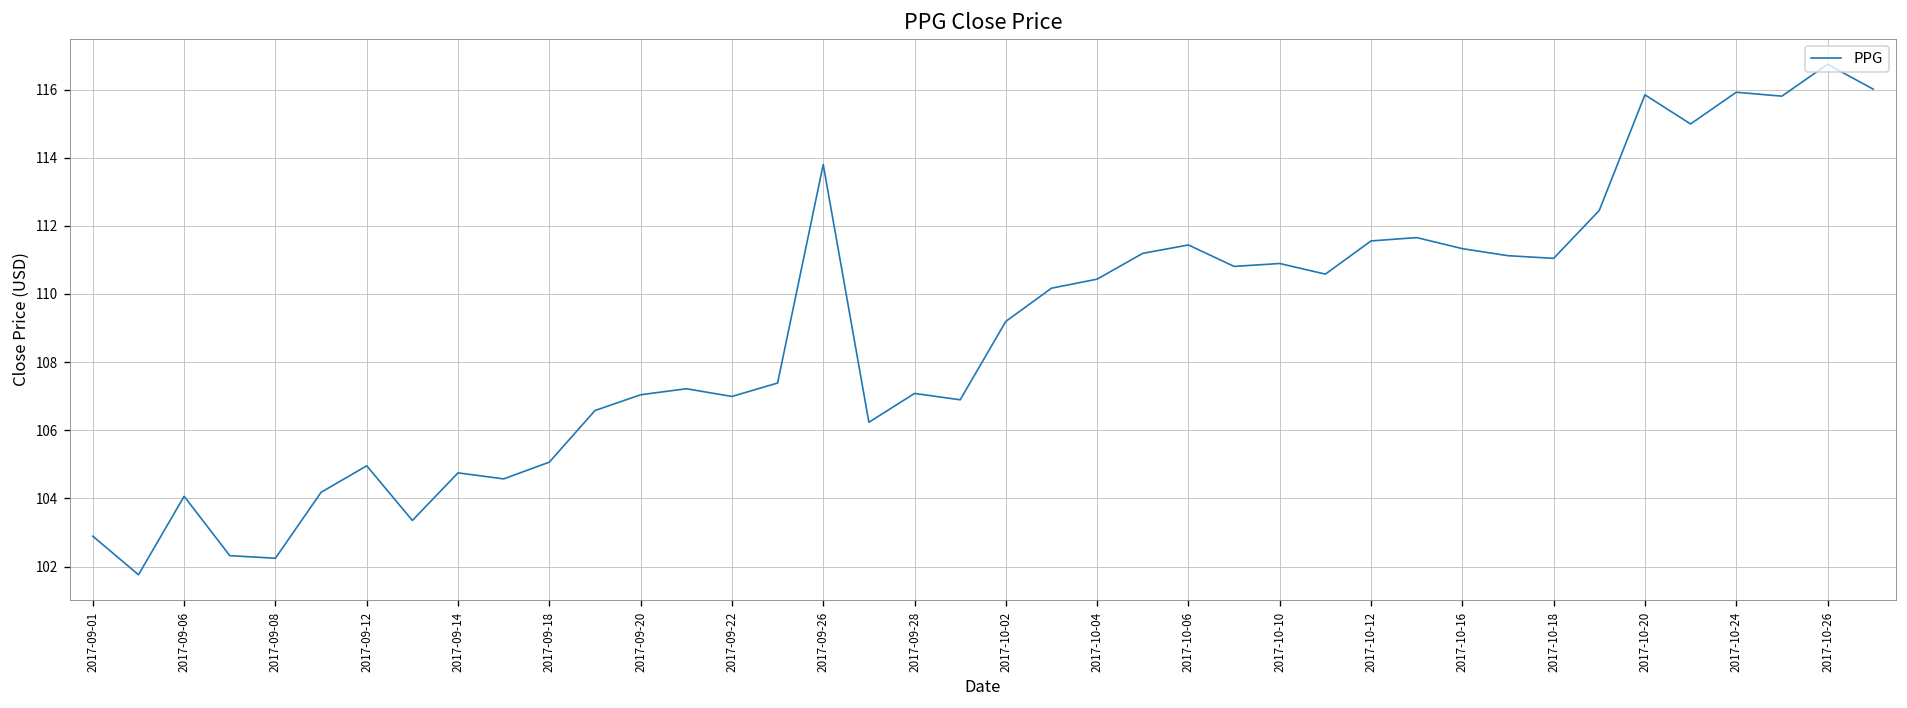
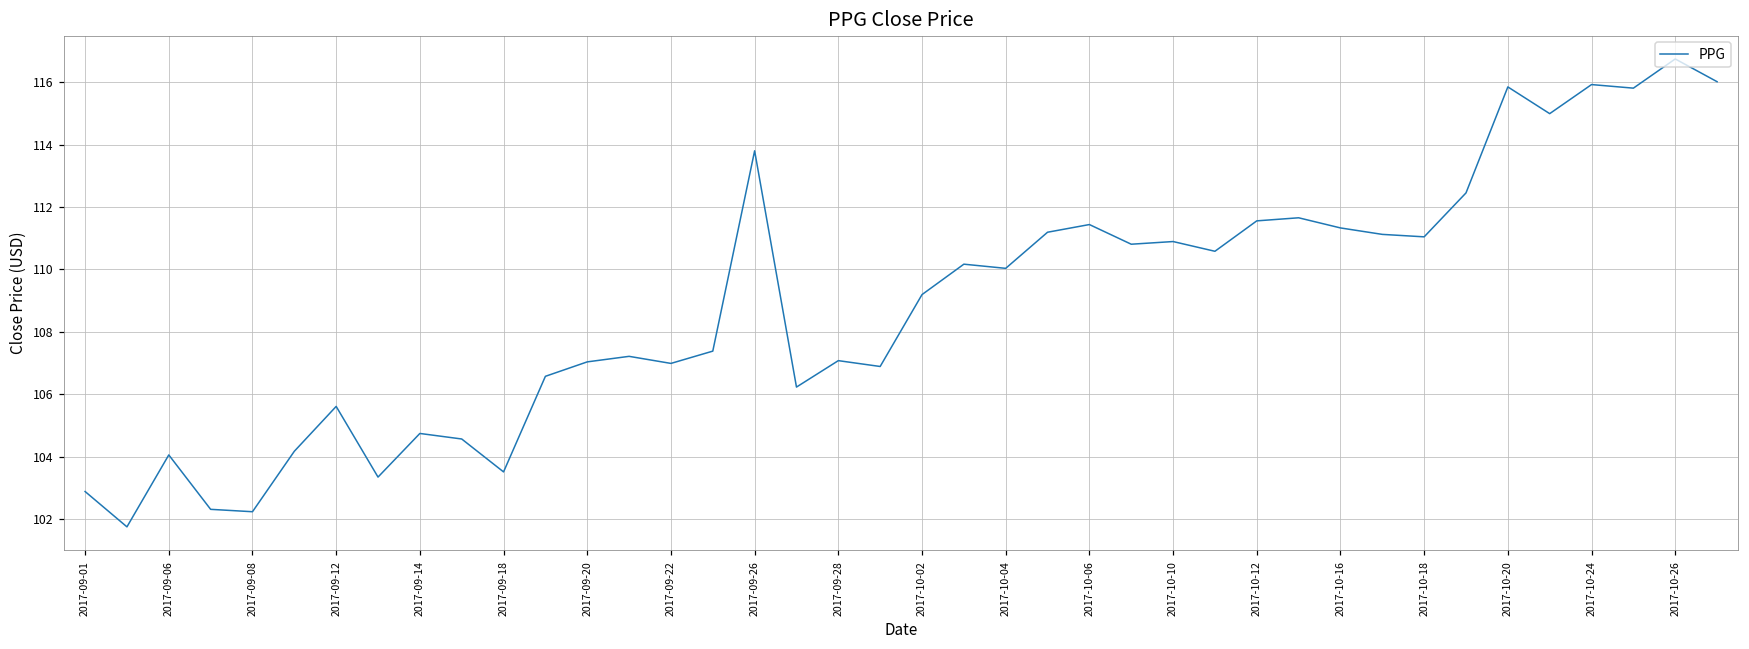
  {
    "2017-09-01": 102.9,
    "2017-09-06": 104.1,
    "2017-09-08": 102.2,
-   "2017-09-12": 105.0,
+   "2017-09-12": 105.6,
    "2017-09-14": 104.7,
-   "2017-09-18": 105.1,
+   "2017-09-18": 103.5,
    "2017-09-20": 107.0,
    "2017-09-22": 107.0,
    "2017-09-26": 113.8,
    "2017-09-28": 107.1,
    "2017-10-02": 109.2,
-   "2017-10-04": 110.4,
+   "2017-10-04": 110.0,
    "2017-10-06": 111.4,
    "2017-10-10": 110.9,
    "2017-10-12": 111.6,
    "2017-10-16": 111.3,
    "2017-10-18": 111.0,
    "2017-10-20": 115.8,
    "2017-10-24": 115.9
  }
